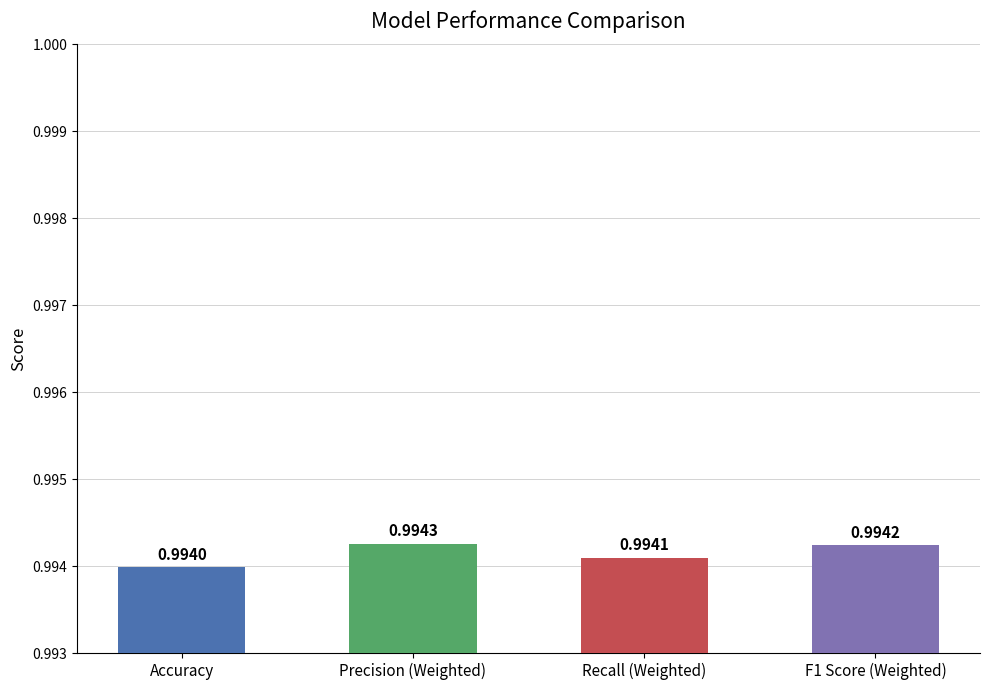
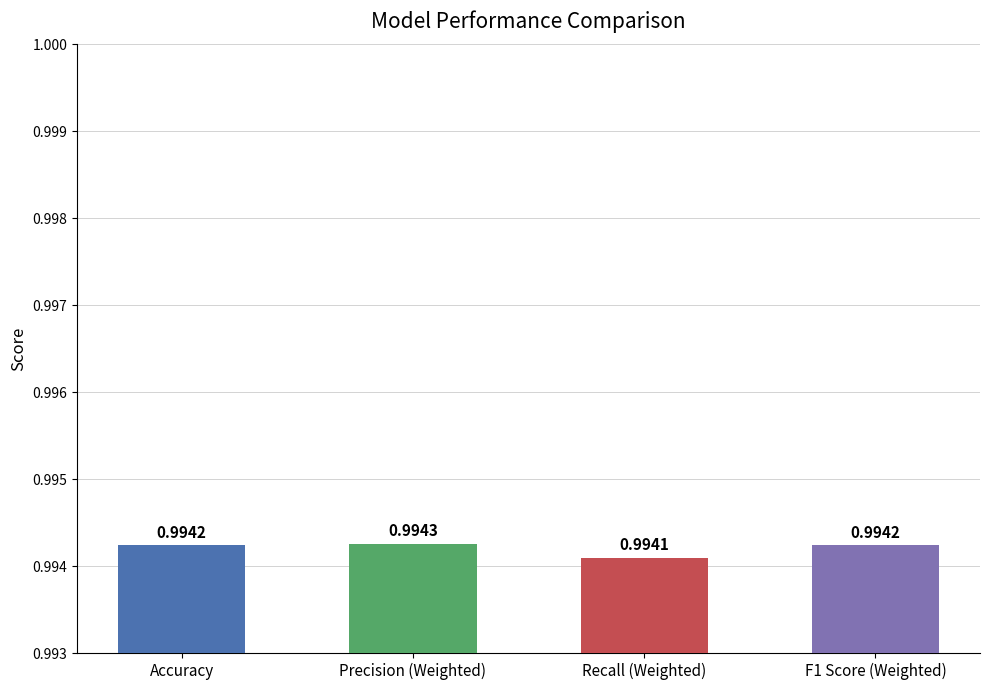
  {
-   "Accuracy": 0.9940,
+   "Accuracy": 0.9942,
    "Precision (Weighted)": 0.9943,
    "Recall (Weighted)": 0.9941,
    "F1 Score (Weighted)": 0.9942
  }
